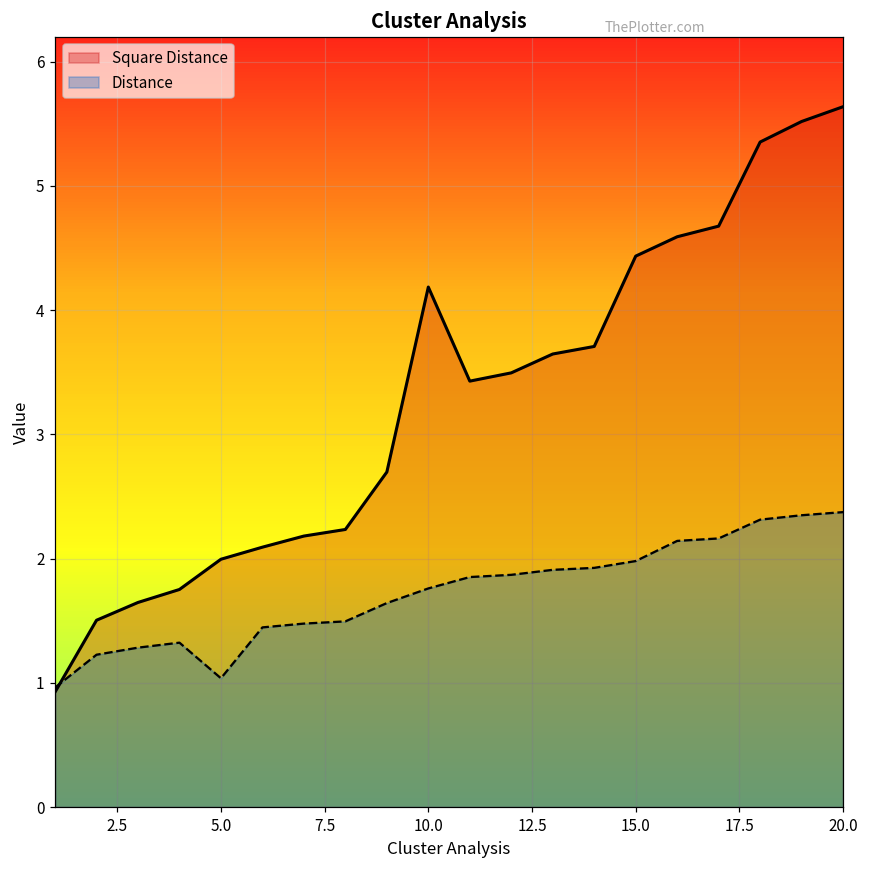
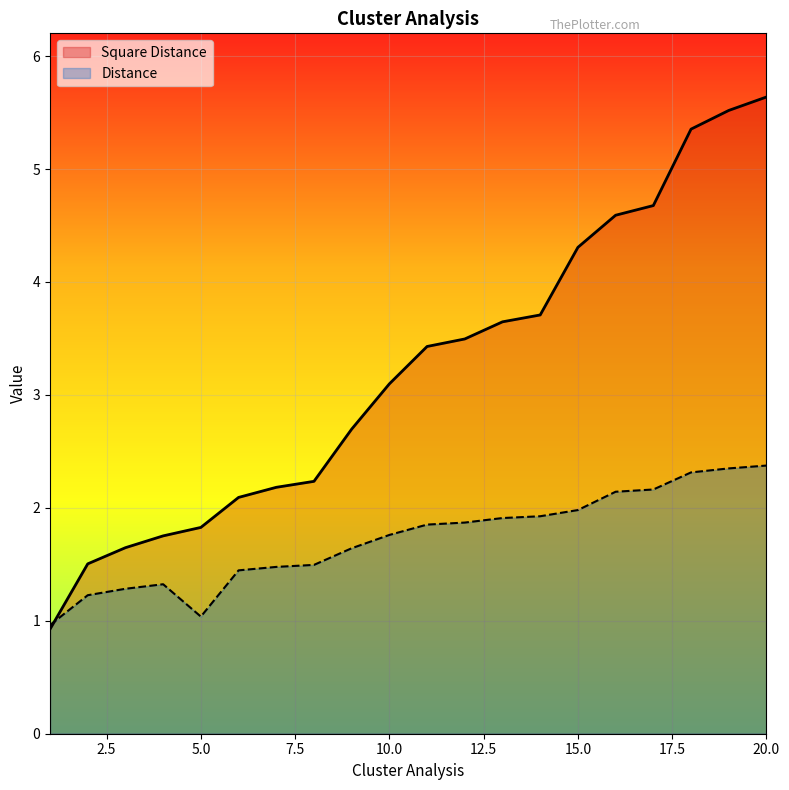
  {
    "Square Distance": {
-     "5.0": 2.00,
-     "10.0": 4.19,
-     "15.0": 4.44,
+     "5.0": 1.83,
+     "10.0": 3.10,
+     "15.0": 4.31,
      "20.0": 5.64
    },
    "Distance": {
      "5.0": 1.04,
      "10.0": 1.76,
      "15.0": 1.98,
      "20.0": 2.37
    }
  }
